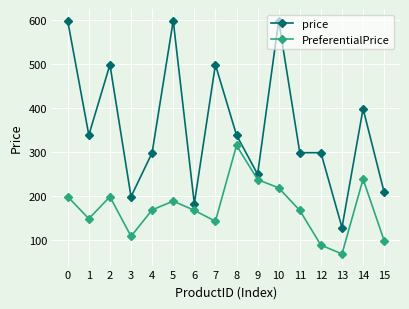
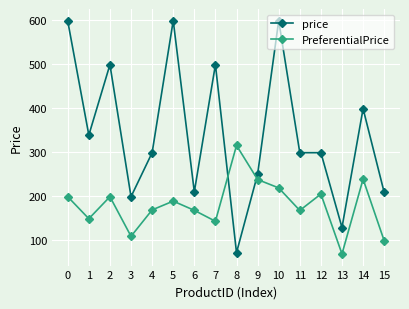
  {
    "price": {
      "0": 600,
      "1": 340,
      "2": 500,
      "3": 200,
      "4": 300,
      "5": 600,
-     "6": 180,
+     "6": 210,
      "7": 500,
-     "8": 340,
+     "8": 70,
      "9": 250,
      "11": 300,
      "12": 300,
      "13": 130,
      "14": 400,
      "15": 210
    },
    "PreferentialPrice": {
      "0": 200,
      "1": 150,
      "2": 200,
      "3": 110,
      "4": 170,
      "5": 190,
      "6": 170,
      "7": 140,
      "8": 320,
      "9": 240,
      "10": 220,
      "11": 170,
-     "12": 90,
+     "12": 210,
      "13": 70,
      "14": 240,
      "15": 100
    }
  }
